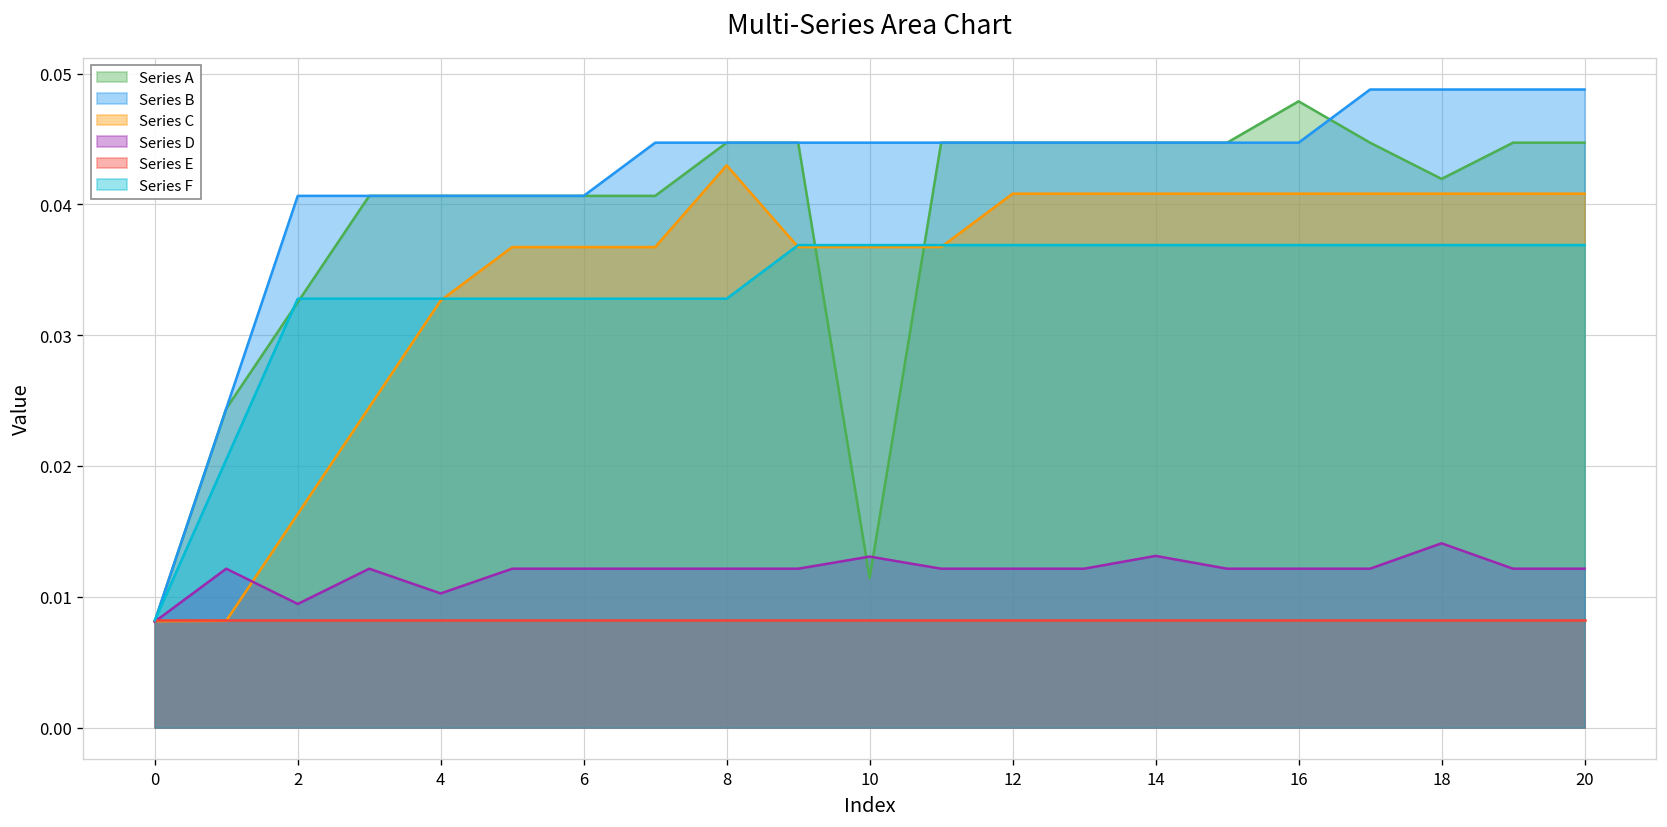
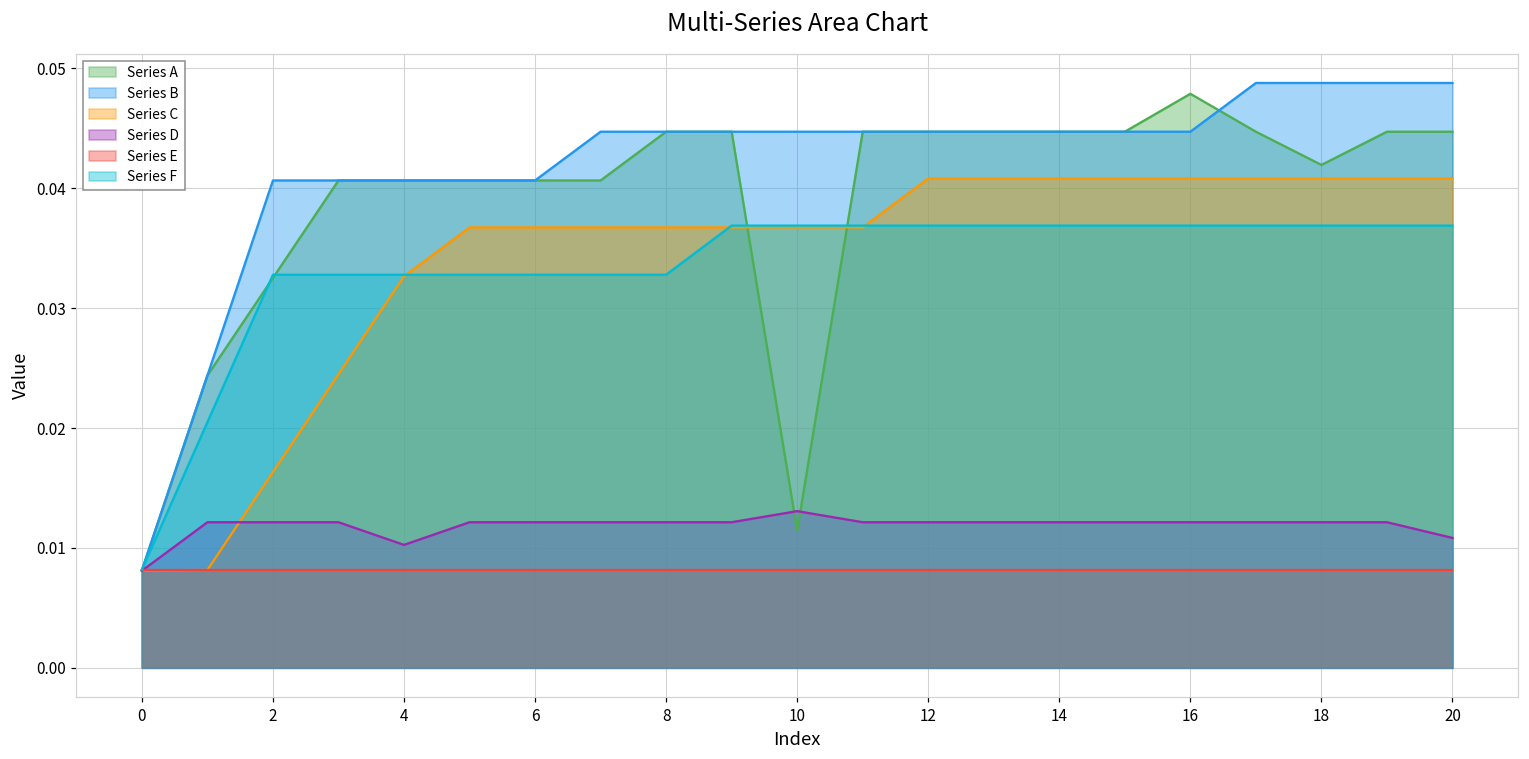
  {
    "Series A": {
      "2": 0.0325,
      "10": 0.0114,
      "16": 0.0479,
      "18": 0.0419,
      "20": 0.0447
    },
    "Series C": {
      "2": 0.0163,
      "6": 0.0367,
-     "8": 0.0430,
+     "8": 0.0367,
      "12": 0.0408,
      "14": 0.0408,
      "16": 0.0408,
      "18": 0.0408,
      "20": 0.0408
    },
    "Series D": {
-     "2": 0.0095,
+     "2": 0.0121,
      "4": 0.0103,
      "6": 0.0121,
      "8": 0.0121,
      "10": 0.0131,
      "12": 0.0121,
-     "14": 0.0131,
+     "14": 0.0121,
      "16": 0.0121,
-     "18": 0.0141,
-     "20": 0.0121
+     "18": 0.0121,
+     "20": 0.0108
    },
    "Series E": {
      "2": 0.0082,
      "4": 0.0082,
      "6": 0.0082,
      "8": 0.0082,
      "10": 0.0082,
      "12": 0.0082,
      "14": 0.0082,
      "16": 0.0082,
      "18": 0.0082,
      "20": 0.0082
    }
  }
